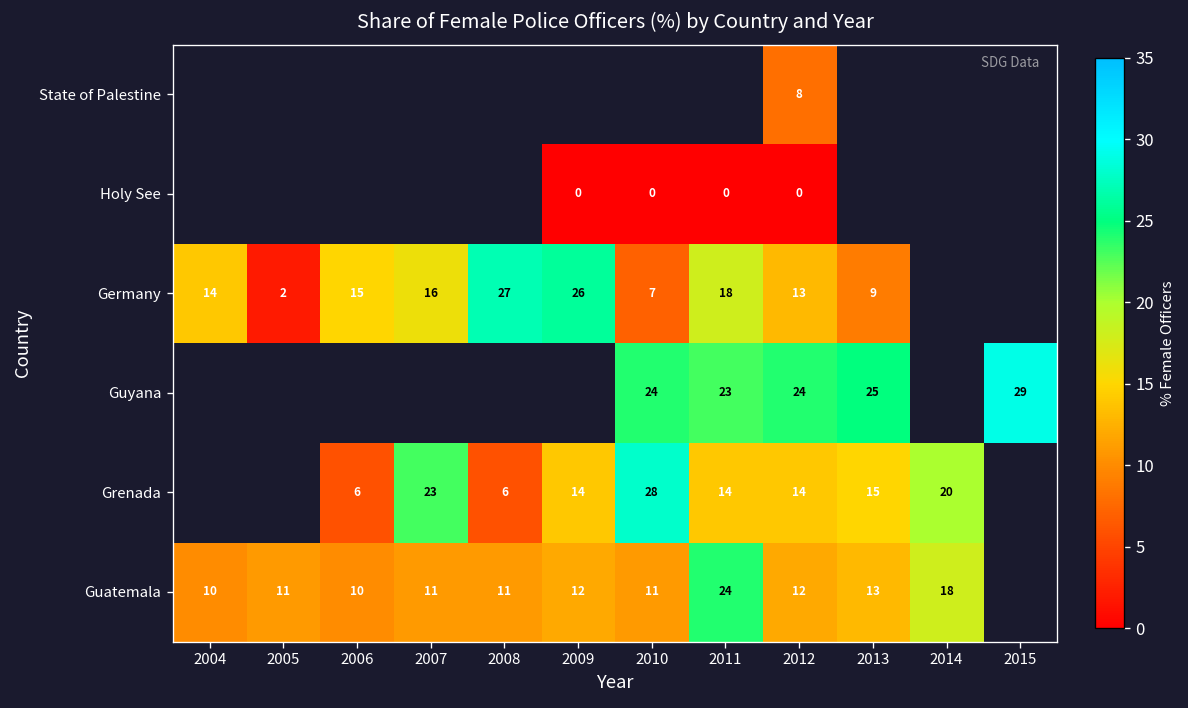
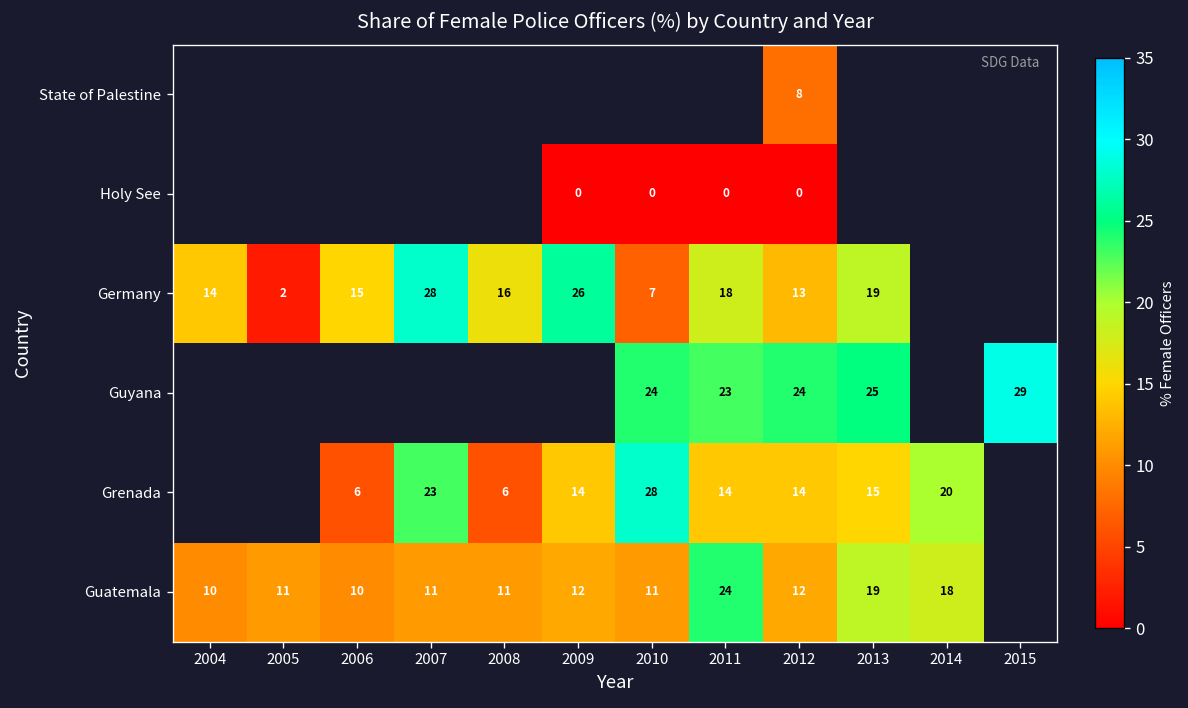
  {
    "State of Palestine": {
      "2012": 8
    },
    "Holy See": {
      "2009": 0,
      "2010": 0,
      "2011": 0,
      "2012": 0
    },
    "Germany": {
      "2004": 14,
      "2005": 2,
      "2006": 15,
-     "2007": 16,
-     "2008": 27,
+     "2007": 28,
+     "2008": 16,
      "2009": 26,
      "2010": 7,
      "2011": 18,
      "2012": 13,
-     "2013": 9
+     "2013": 19
    },
    "Guyana": {
      "2010": 24,
      "2011": 23,
      "2012": 24,
      "2013": 25,
      "2015": 29
    },
    "Grenada": {
      "2006": 6,
      "2007": 23,
      "2008": 6,
      "2009": 14,
      "2010": 28,
      "2011": 14,
      "2012": 14,
      "2013": 15,
      "2014": 20
    },
    "Guatemala": {
      "2004": 10,
      "2005": 11,
      "2006": 10,
      "2007": 11,
      "2008": 11,
      "2009": 12,
      "2010": 11,
      "2011": 24,
      "2012": 12,
-     "2013": 13,
+     "2013": 19,
      "2014": 18
    }
  }
